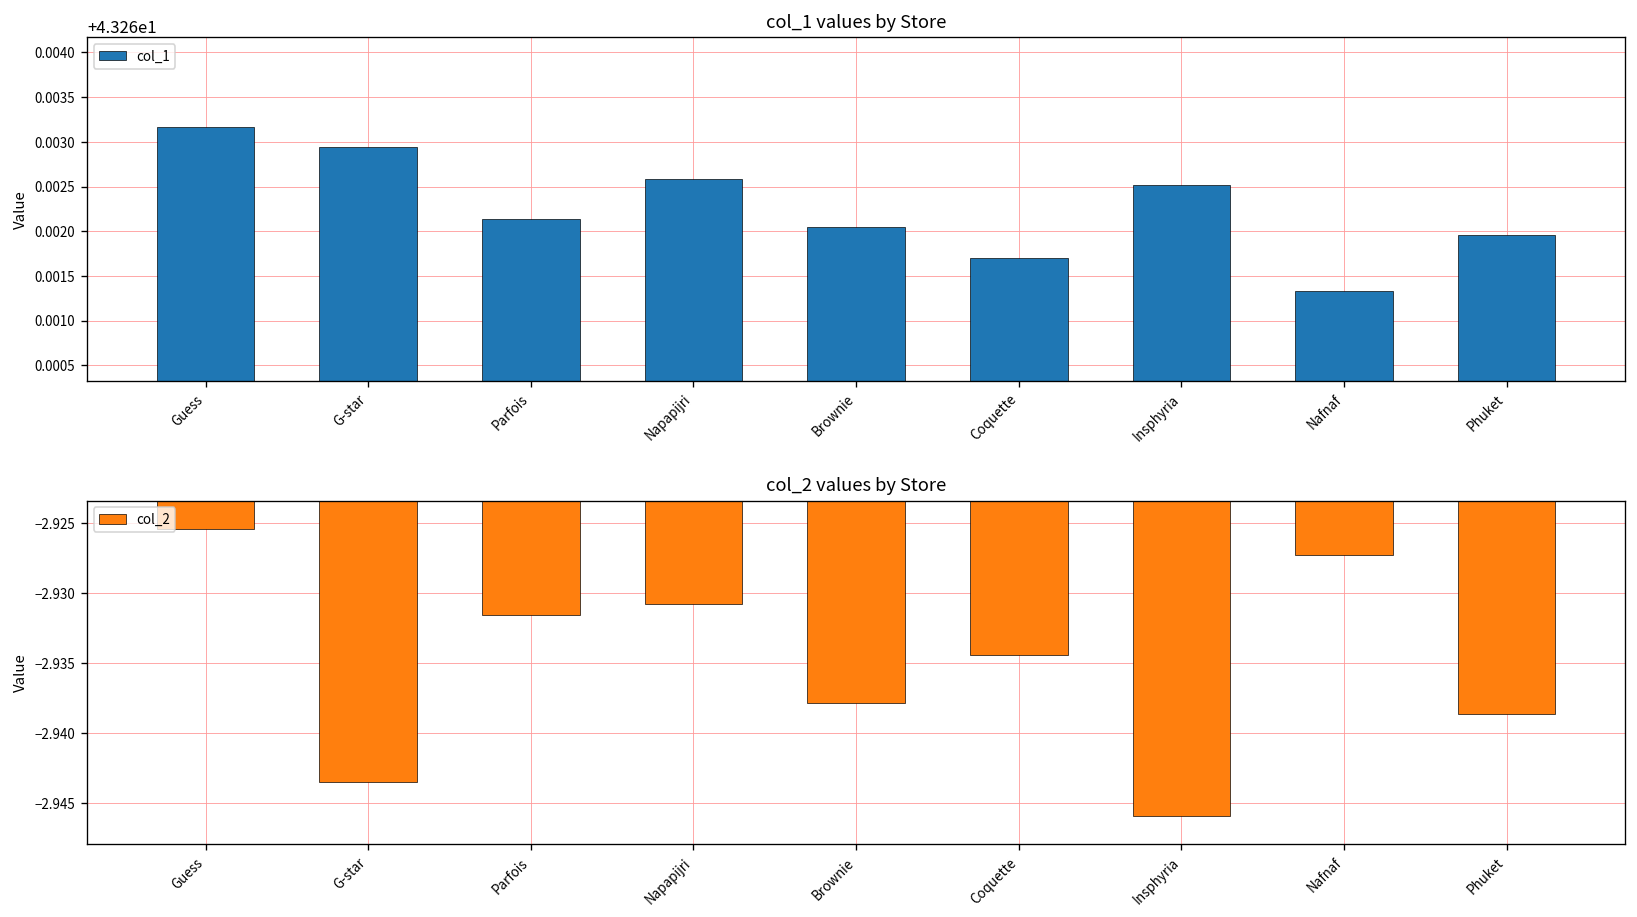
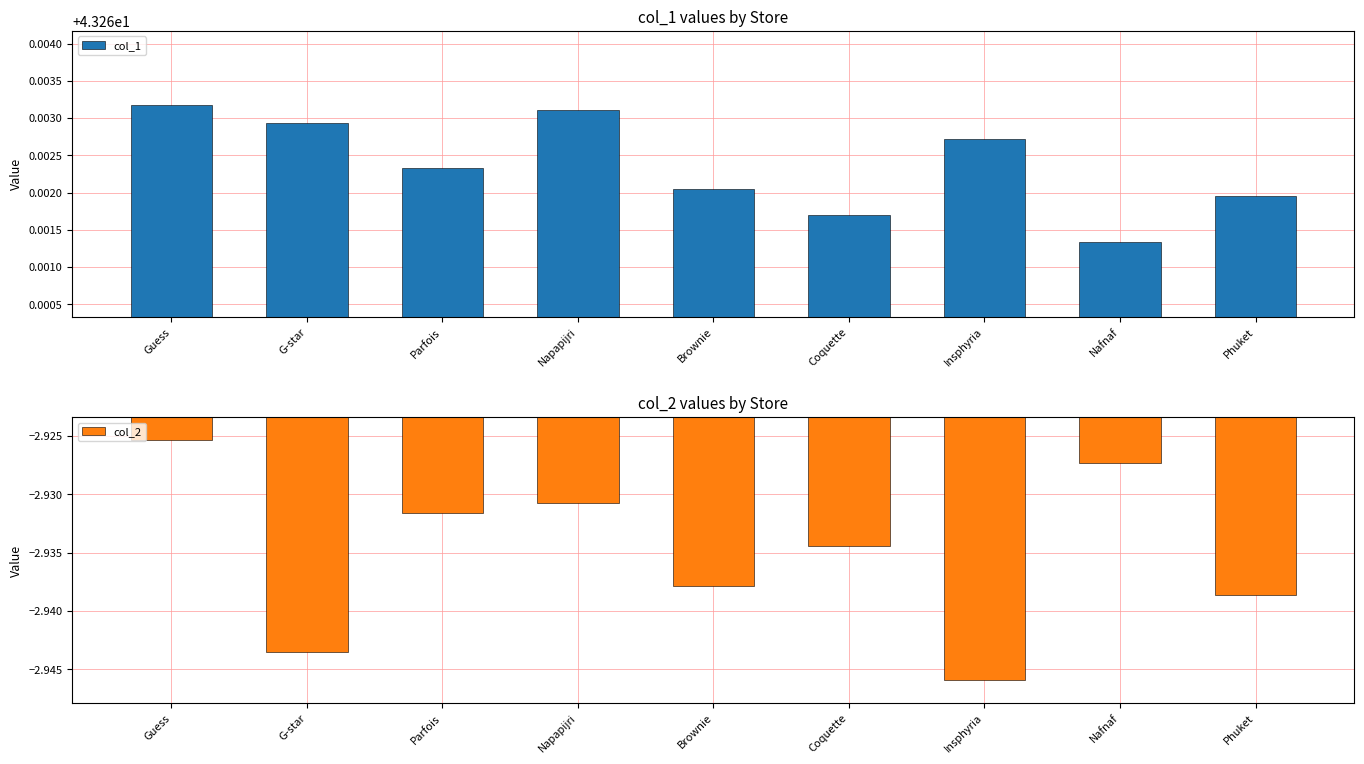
  {
    "col_1 values by Store": {
      "Guess": 43.2632,
      "G-star": 43.2629,
-     "Parfois": 43.2621,
-     "Napapijri": 43.2626,
+     "Parfois": 43.2623,
+     "Napapijri": 43.2631,
      "Brownie": 43.2621,
      "Coquette": 43.2617,
-     "Insphyria": 43.2625,
+     "Insphyria": 43.2627,
      "Nafnaf": 43.2613,
      "Phuket": 43.2620
    },
    "col_2 values by Store": {
      "Guess": -2.9254,
      "G-star": -2.9435,
      "Parfois": -2.9316,
      "Napapijri": -2.9307,
      "Brownie": -2.9378,
      "Coquette": -2.9344,
      "Insphyria": -2.9459,
      "Nafnaf": -2.9273,
      "Phuket": -2.9387
    }
  }
